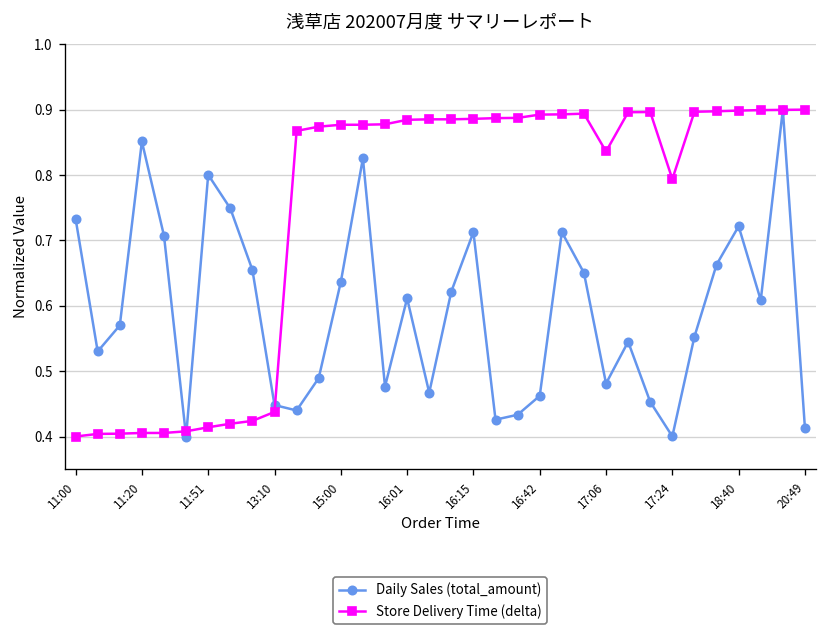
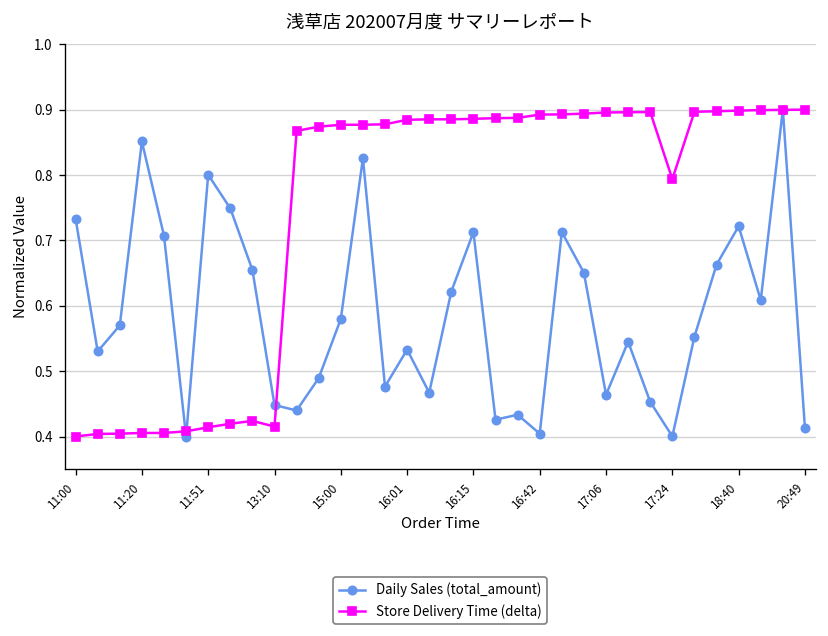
  {
    "Daily Sales (total_amount)": {
      "11:00": 0.73,
      "11:20": 0.85,
      "11:51": 0.80,
      "13:10": 0.45,
-     "15:00": 0.64,
-     "16:01": 0.61,
+     "15:00": 0.58,
+     "16:01": 0.53,
      "16:15": 0.71,
-     "16:42": 0.46,
-     "17:06": 0.48,
+     "16:42": 0.40,
+     "17:06": 0.46,
      "17:24": 0.40,
      "18:40": 0.72,
      "20:49": 0.41
    },
    "Store Delivery Time (delta)": {
      "11:00": 0.40,
      "11:20": 0.41,
      "11:51": 0.41,
-     "13:10": 0.44,
+     "13:10": 0.42,
      "15:00": 0.88,
      "16:01": 0.88,
      "16:15": 0.89,
      "16:42": 0.89,
-     "17:06": 0.84,
+     "17:06": 0.90,
      "17:24": 0.79,
      "18:40": 0.90,
      "20:49": 0.90
    }
  }
